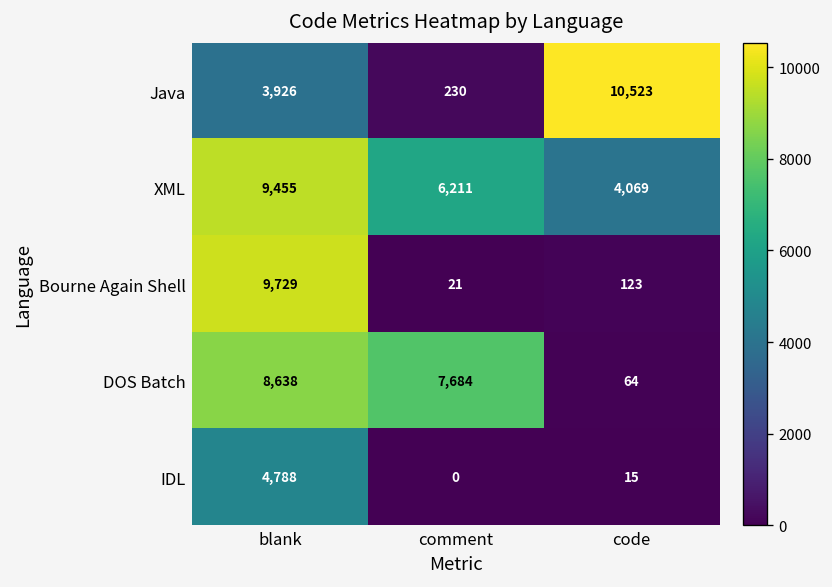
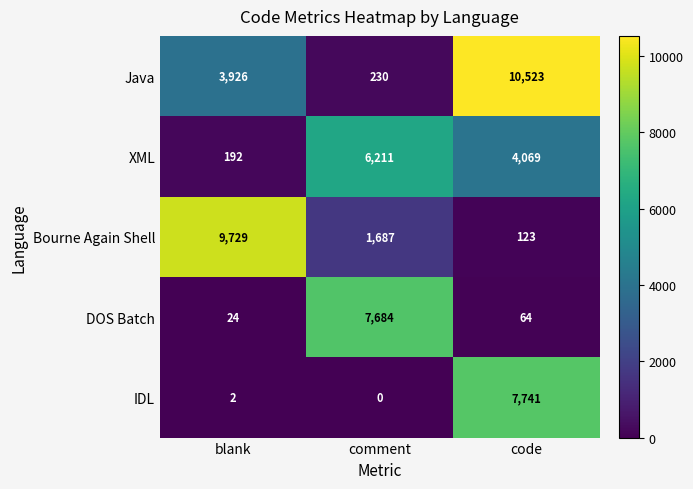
  {
    "Java": {
      "blank": "3,926",
      "comment": "230",
      "code": "10,523"
    },
    "XML": {
-     "blank": "9,455",
+     "blank": "192",
      "comment": "6,211",
      "code": "4,069"
    },
    "Bourne Again Shell": {
      "blank": "9,729",
-     "comment": "21",
+     "comment": "1,687",
      "code": "123"
    },
    "DOS Batch": {
-     "blank": "8,638",
+     "blank": "24",
      "comment": "7,684",
      "code": "64"
    },
    "IDL": {
-     "blank": "4,788",
+     "blank": "2",
      "comment": "0",
-     "code": "15"
+     "code": "7,741"
    }
  }
